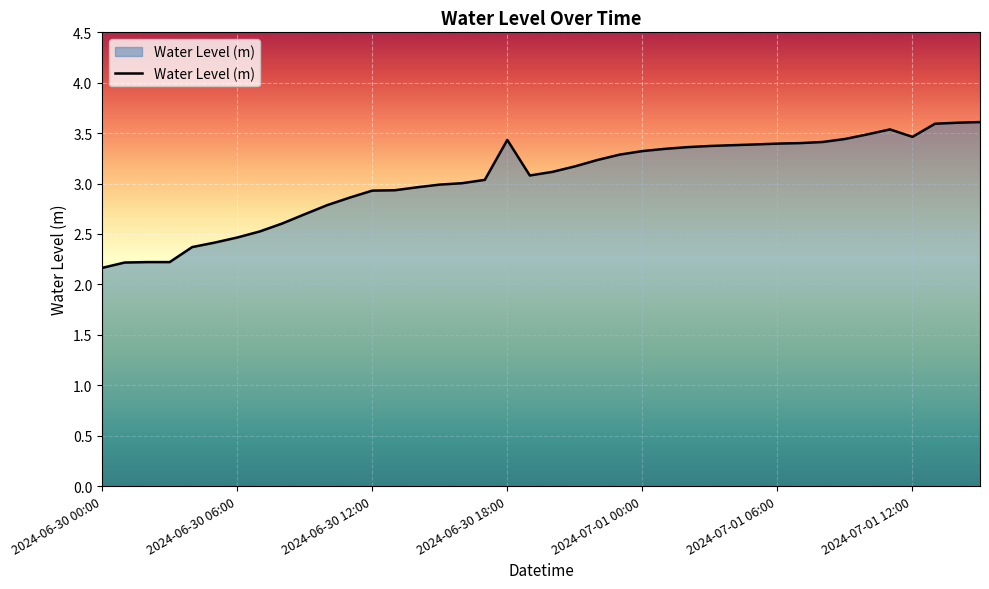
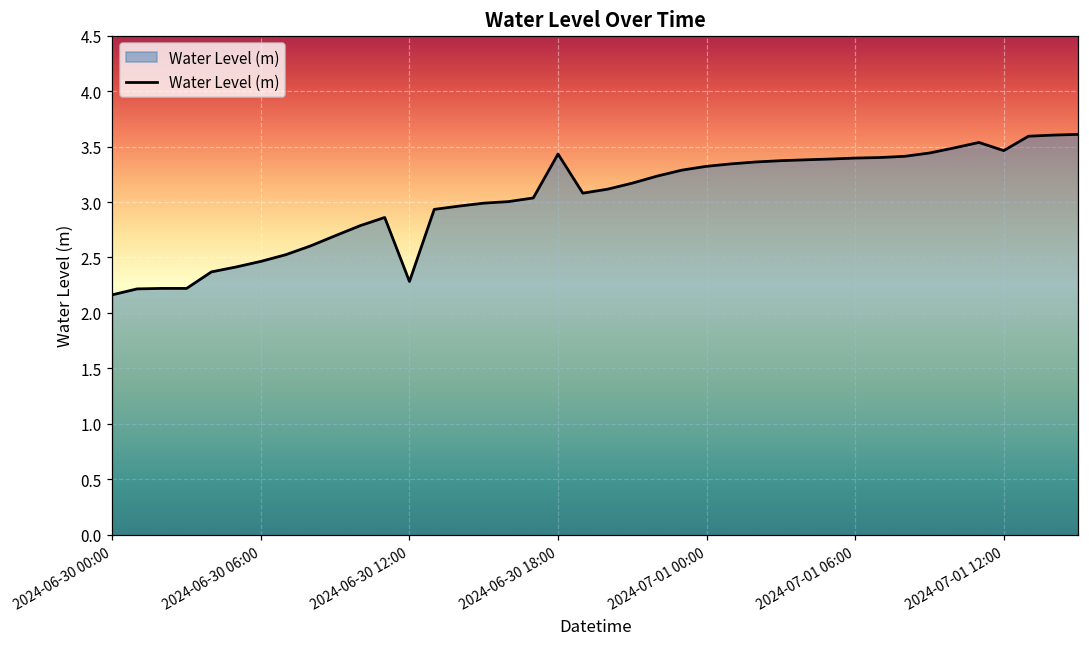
  {
    "2024-06-30 00:00": 2.16,
    "2024-06-30 06:00": 2.46,
-   "2024-06-30 12:00": 2.93,
+   "2024-06-30 12:00": 2.28,
    "2024-06-30 18:00": 3.43,
    "2024-07-01 00:00": 3.32,
    "2024-07-01 06:00": 3.40,
    "2024-07-01 12:00": 3.46
  }
